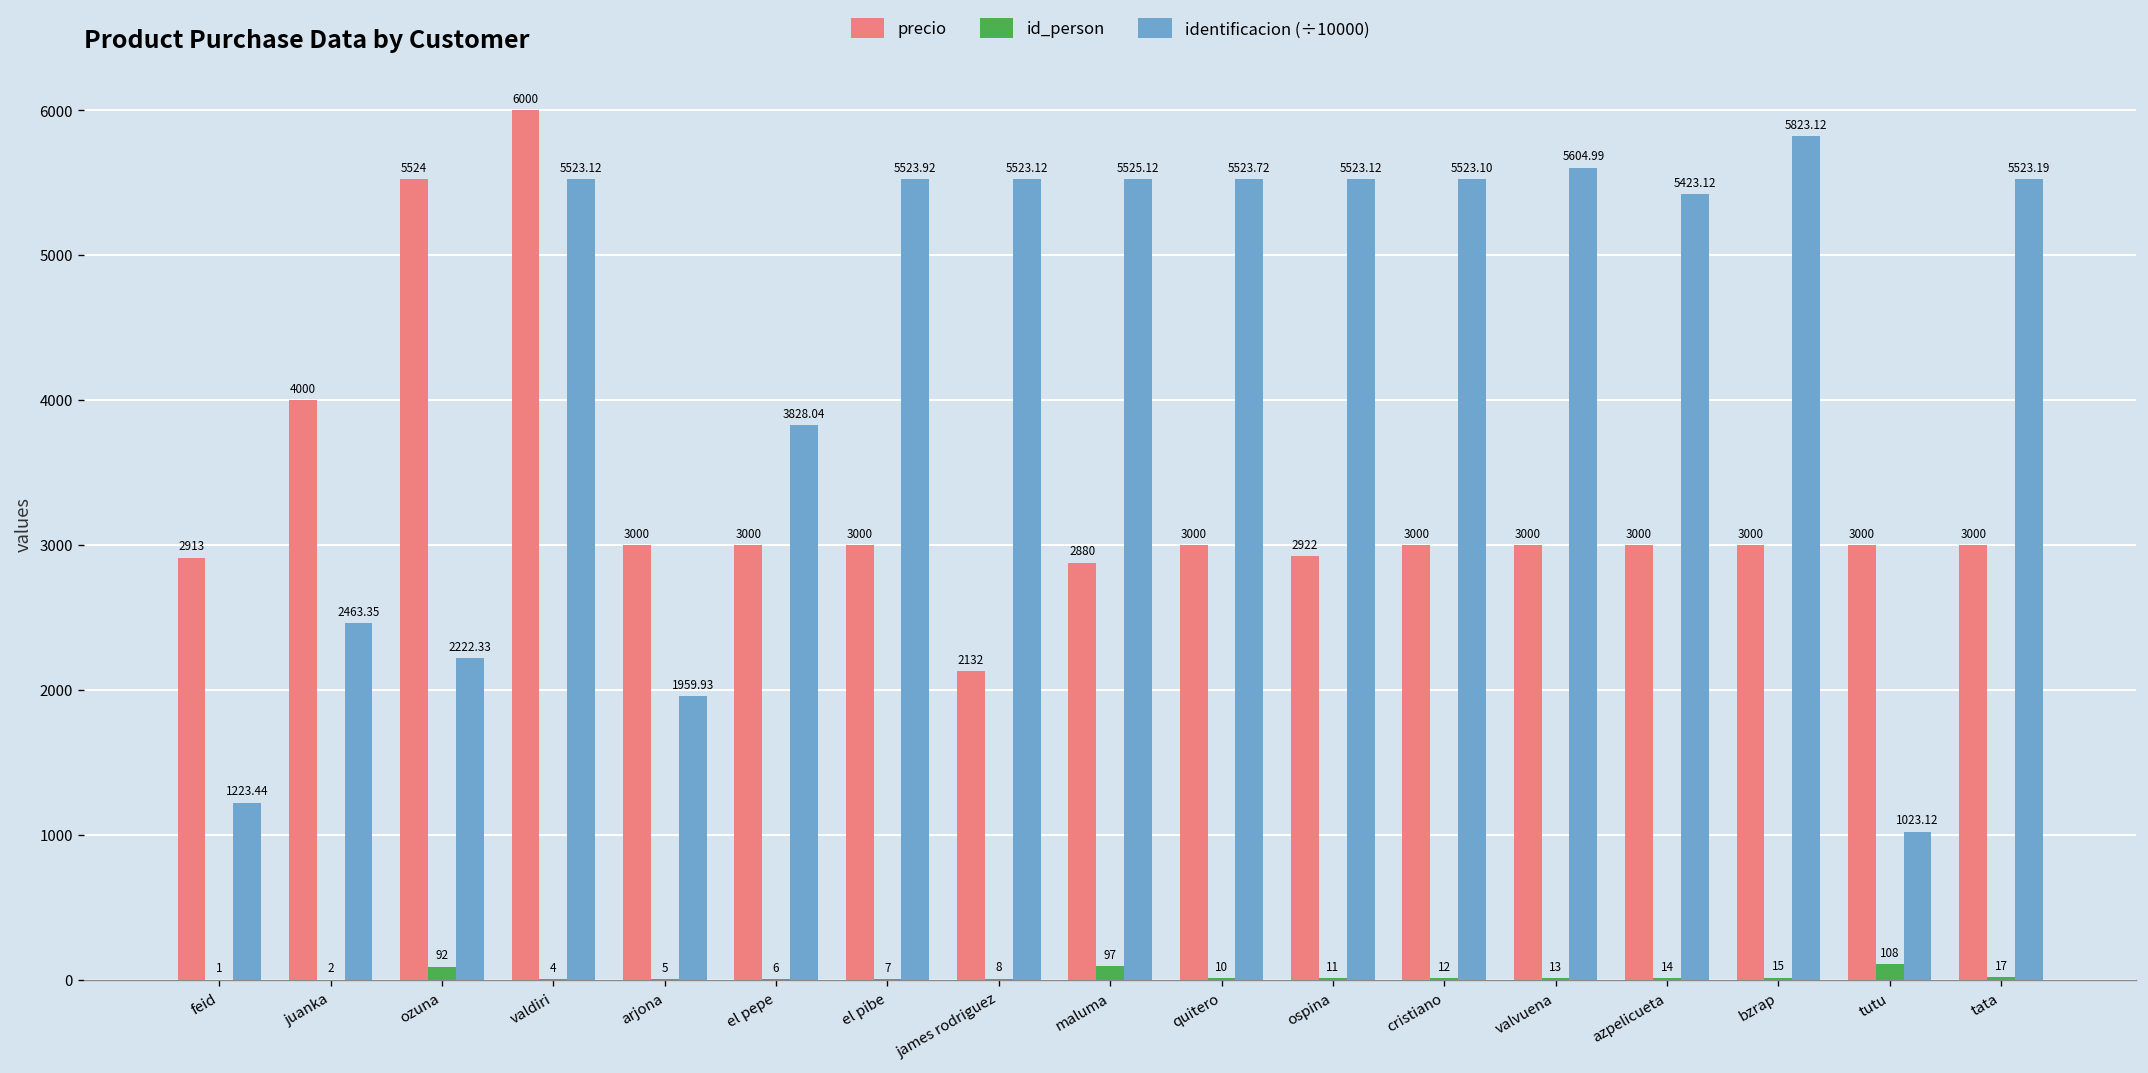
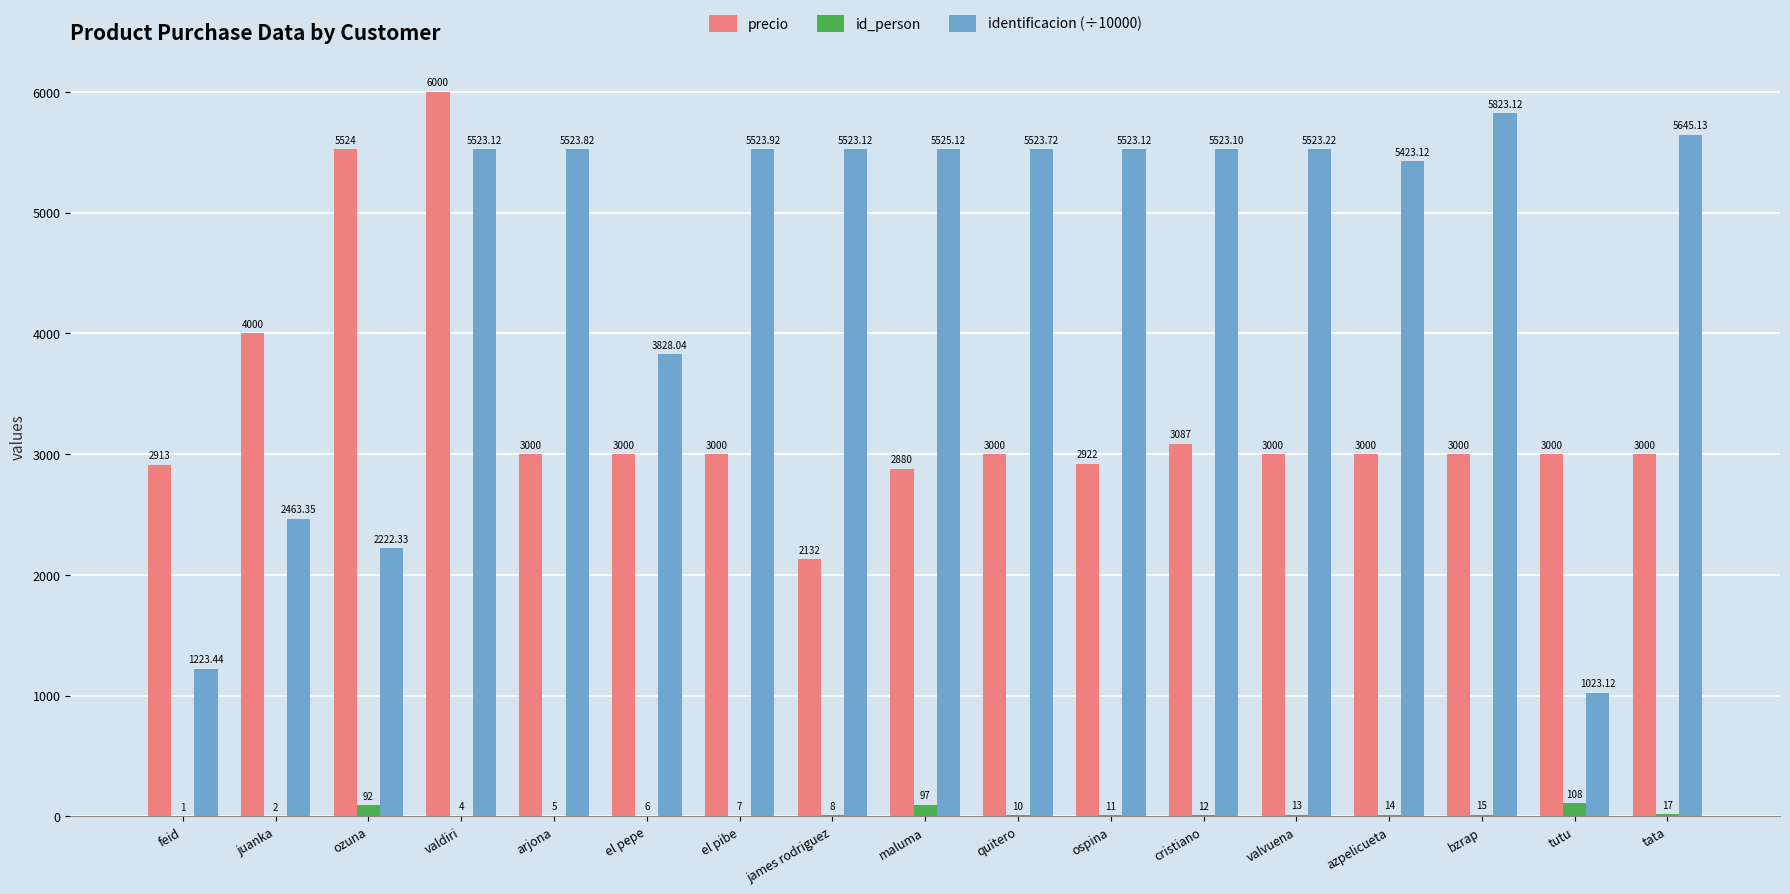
  {
    "precio": {
      "feid": 2913,
      "juanka": 4000,
      "ozuna": 5524,
      "valdiri": 6000,
      "arjona": 3000,
      "el pepe": 3000,
      "el pibe": 3000,
      "james rodriguez": 2132,
      "maluma": 2880,
      "quitero": 3000,
      "ospina": 2922,
-     "cristiano": 3000,
+     "cristiano": 3087,
      "valvuena": 3000,
      "azpelicueta": 3000,
      "bzrap": 3000,
      "tutu": 3000,
      "tata": 3000
    },
    "id_person": {
      "feid": 1,
      "juanka": 2,
      "ozuna": 92,
      "valdiri": 4,
      "arjona": 5,
      "el pepe": 6,
      "el pibe": 7,
      "james rodriguez": 8,
      "maluma": 97,
      "quitero": 10,
      "ospina": 11,
      "cristiano": 12,
      "valvuena": 13,
      "azpelicueta": 14,
      "bzrap": 15,
      "tutu": 108,
      "tata": 17
    },
    "identificacion (÷10000)": {
      "feid": 1223.44,
      "juanka": 2463.35,
      "ozuna": 2222.33,
      "valdiri": 5523.12,
-     "arjona": 1959.93,
+     "arjona": 5523.82,
      "el pepe": 3828.04,
      "el pibe": 5523.92,
      "james rodriguez": 5523.12,
      "maluma": 5525.12,
      "quitero": 5523.72,
      "ospina": 5523.12,
      "cristiano": 5523.10,
-     "valvuena": 5604.99,
+     "valvuena": 5523.22,
      "azpelicueta": 5423.12,
      "bzrap": 5823.12,
      "tutu": 1023.12,
-     "tata": 5523.19
+     "tata": 5645.13
    }
  }
